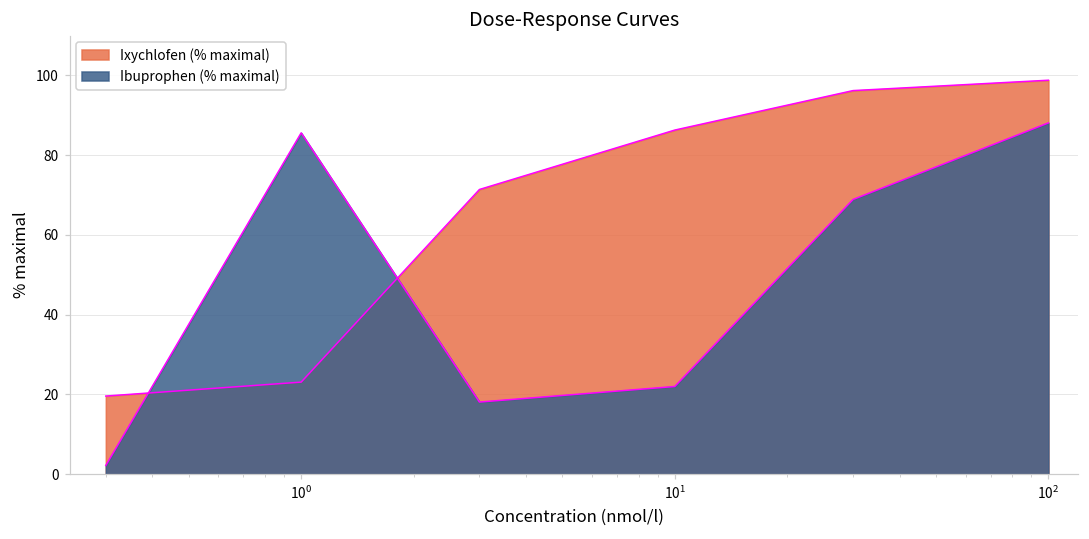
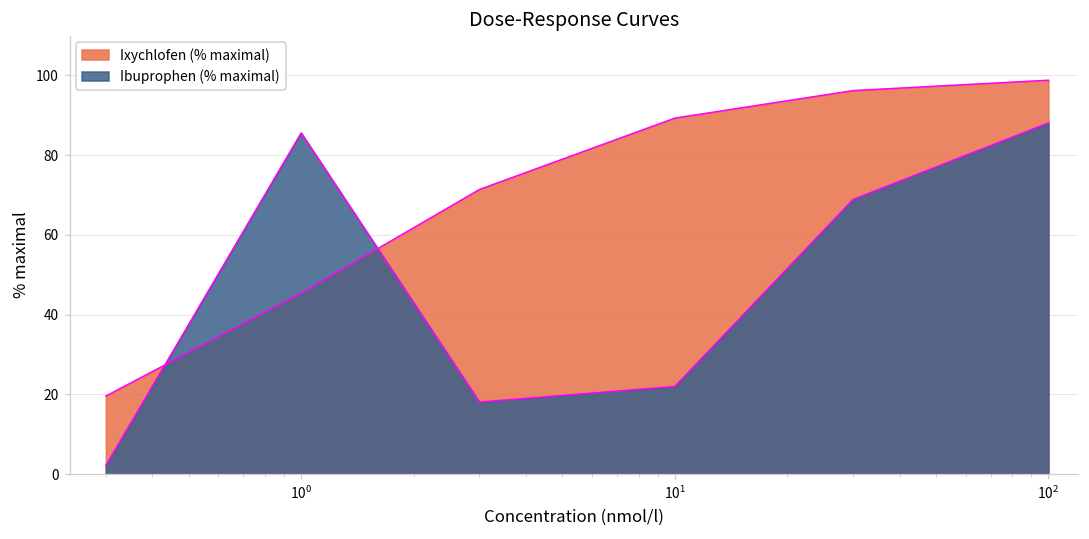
  {
    "Ixychlofen (% maximal)": {
-     "10^0": 23,
-     "10^1": 86,
+     "10^0": 45,
+     "10^1": 89,
      "10^2": 99
    },
    "Ibuprophen (% maximal)": {
      "10^0": 86,
      "10^1": 22,
      "10^2": 88
    }
  }
